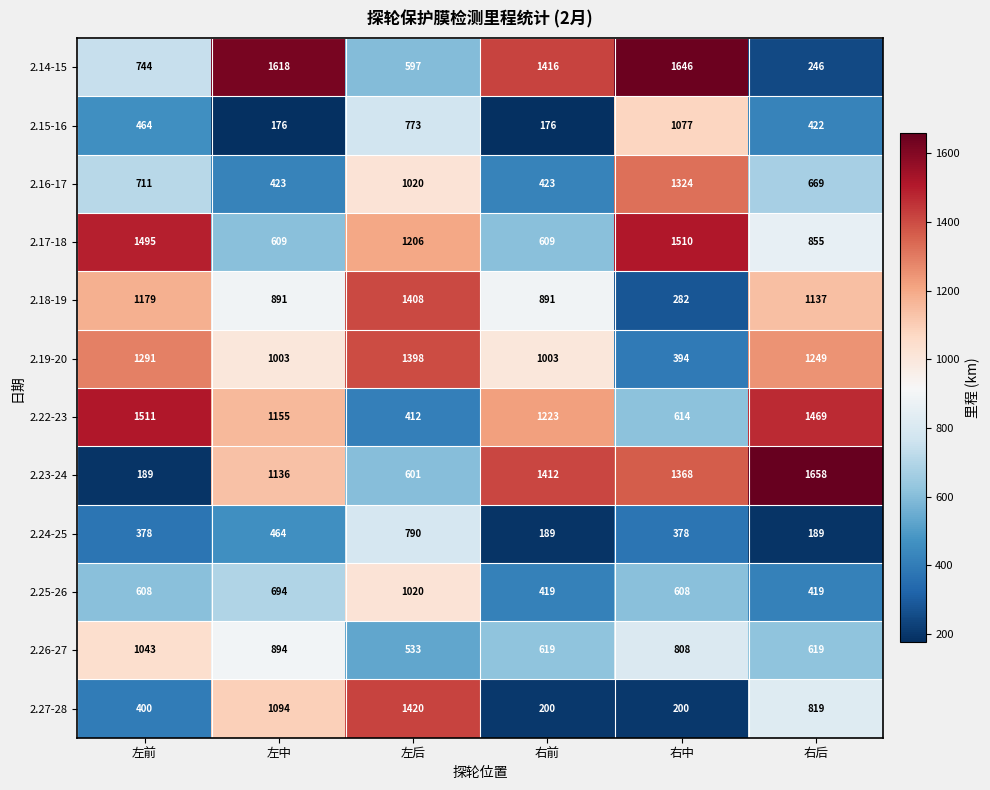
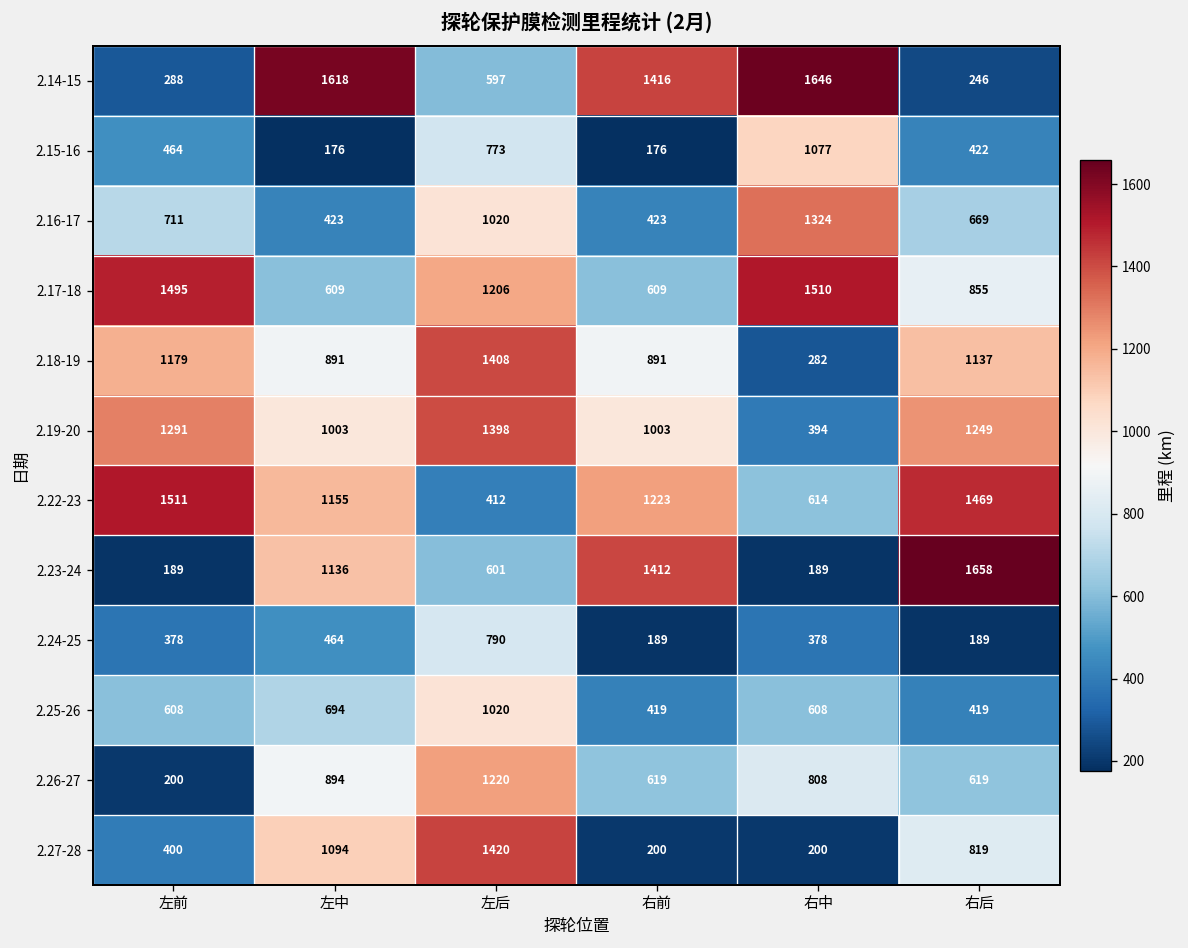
  {
    "2.14-15": {
-     "左前": 744,
+     "左前": 288,
      "左中": 1618,
      "左后": 597,
      "右前": 1416,
      "右中": 1646,
      "右后": 246
    },
    "2.15-16": {
      "左前": 464,
      "左中": 176,
      "左后": 773,
      "右前": 176,
      "右中": 1077,
      "右后": 422
    },
    "2.16-17": {
      "左前": 711,
      "左中": 423,
      "左后": 1020,
      "右前": 423,
      "右中": 1324,
      "右后": 669
    },
    "2.17-18": {
      "左前": 1495,
      "左中": 609,
      "左后": 1206,
      "右前": 609,
      "右中": 1510,
      "右后": 855
    },
    "2.18-19": {
      "左前": 1179,
      "左中": 891,
      "左后": 1408,
      "右前": 891,
      "右中": 282,
      "右后": 1137
    },
    "2.19-20": {
      "左前": 1291,
      "左中": 1003,
      "左后": 1398,
      "右前": 1003,
      "右中": 394,
      "右后": 1249
    },
    "2.22-23": {
      "左前": 1511,
      "左中": 1155,
      "左后": 412,
      "右前": 1223,
      "右中": 614,
      "右后": 1469
    },
    "2.23-24": {
      "左前": 189,
      "左中": 1136,
      "左后": 601,
      "右前": 1412,
-     "右中": 1368,
+     "右中": 189,
      "右后": 1658
    },
    "2.24-25": {
      "左前": 378,
      "左中": 464,
      "左后": 790,
      "右前": 189,
      "右中": 378,
      "右后": 189
    },
    "2.25-26": {
      "左前": 608,
      "左中": 694,
      "左后": 1020,
      "右前": 419,
      "右中": 608,
      "右后": 419
    },
    "2.26-27": {
-     "左前": 1043,
+     "左前": 200,
      "左中": 894,
-     "左后": 533,
+     "左后": 1220,
      "右前": 619,
      "右中": 808,
      "右后": 619
    },
    "2.27-28": {
      "左前": 400,
      "左中": 1094,
      "左后": 1420,
      "右前": 200,
      "右中": 200,
      "右后": 819
    }
  }
